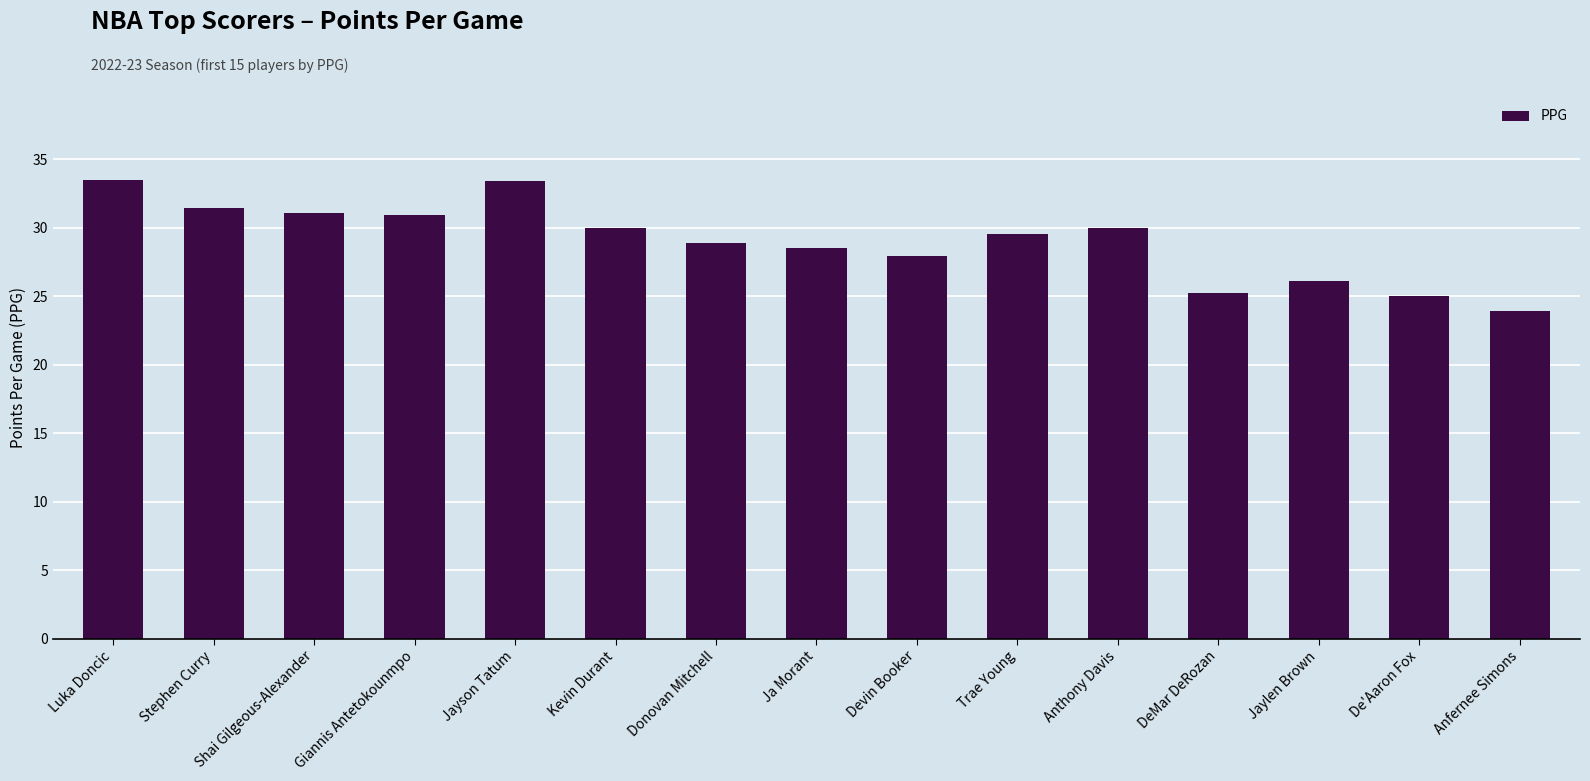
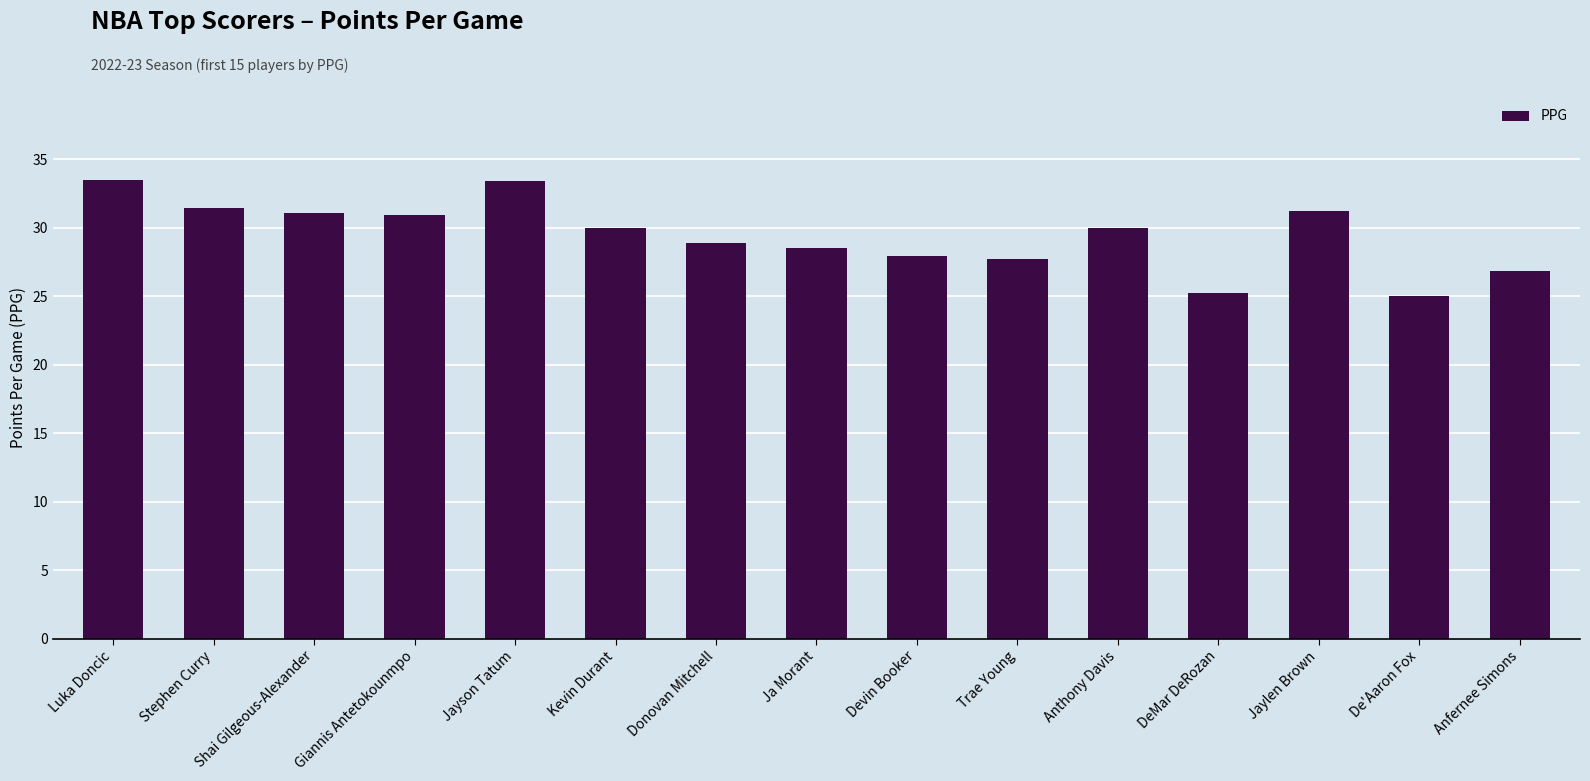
  {
    "Luka Doncic": 33.5,
    "Stephen Curry": 31.4,
    "Shai Gilgeous-Alexander": 31.1,
    "Giannis Antetokounmpo": 30.9,
    "Jayson Tatum": 33.4,
    "Kevin Durant": 30.0,
    "Donovan Mitchell": 28.9,
    "Ja Morant": 28.5,
    "Devin Booker": 27.9,
-   "Trae Young": 29.5,
+   "Trae Young": 27.7,
    "Anthony Davis": 30.0,
    "DeMar DeRozan": 25.2,
-   "Jaylen Brown": 26.1,
+   "Jaylen Brown": 31.2,
    "De'Aaron Fox": 25.0,
-   "Anfernee Simons": 23.9
+   "Anfernee Simons": 26.8
  }
